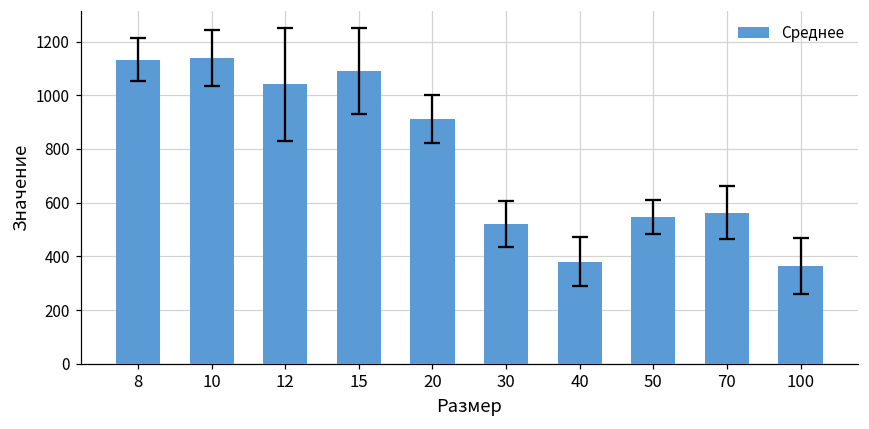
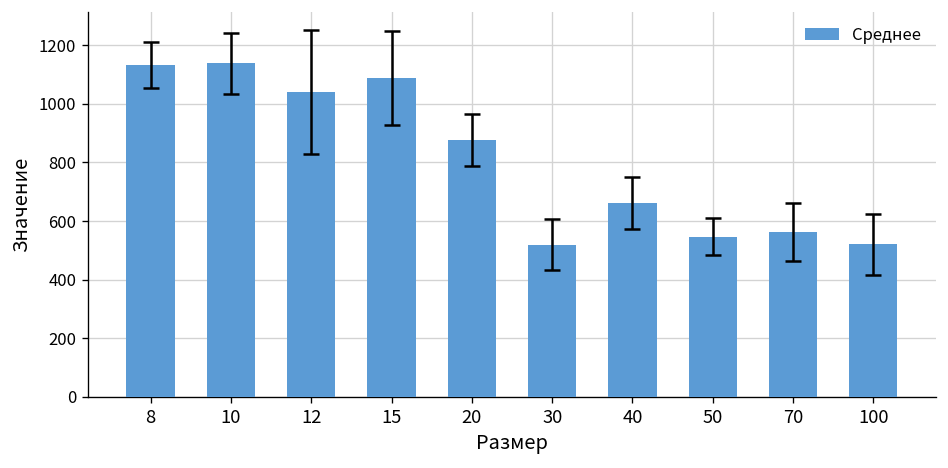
  {
    "Среднее": {
      "8": 1130,
      "10": 1140,
      "12": 1040,
      "15": 1090,
-     "20": 910,
+     "20": 880,
      "30": 520,
-     "40": 380,
+     "40": 660,
      "50": 550,
      "70": 560,
-     "100": 360
+     "100": 520
    }
  }
